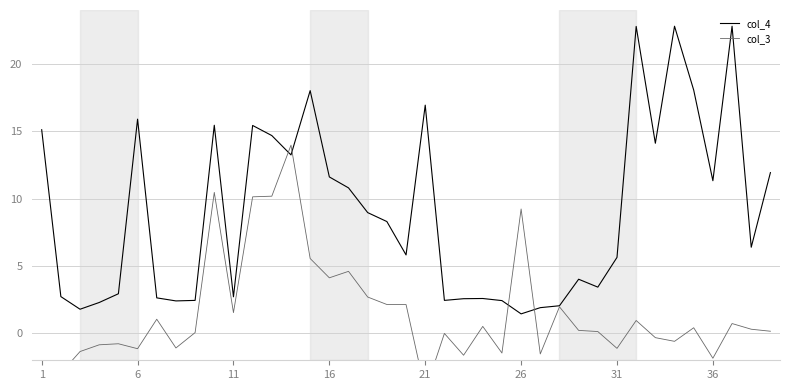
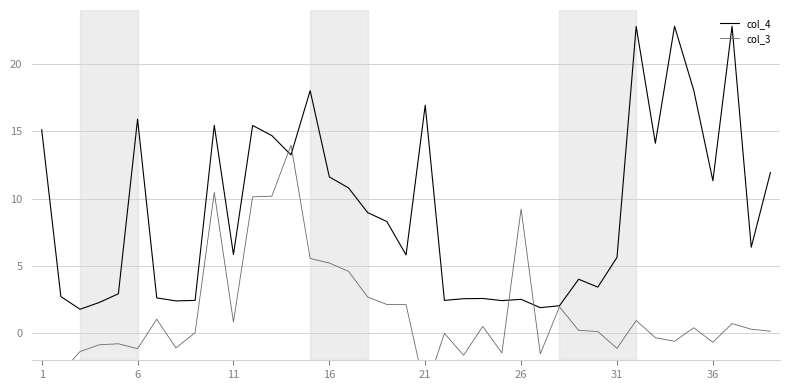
  {
    "col_4": {
      "1": 15.1,
      "6": 15.9,
-     "11": 2.7,
+     "11": 5.8,
      "16": 11.6,
      "21": 16.9,
-     "26": 1.4,
+     "26": 2.5,
      "31": 5.6,
      "36": 11.3
    },
    "col_3": {
      "6": -1.1,
-     "11": 1.5,
-     "16": 4.1,
+     "11": 0.8,
+     "16": 5.2,
      "26": 9.2,
      "31": -1.1,
-     "36": -1.8
+     "36": -0.7
    }
  }
